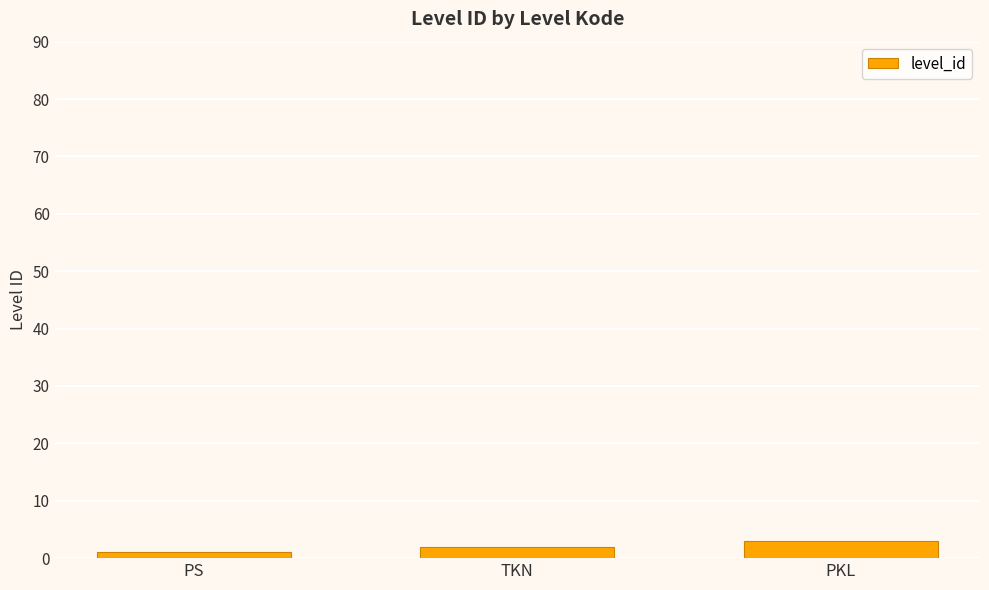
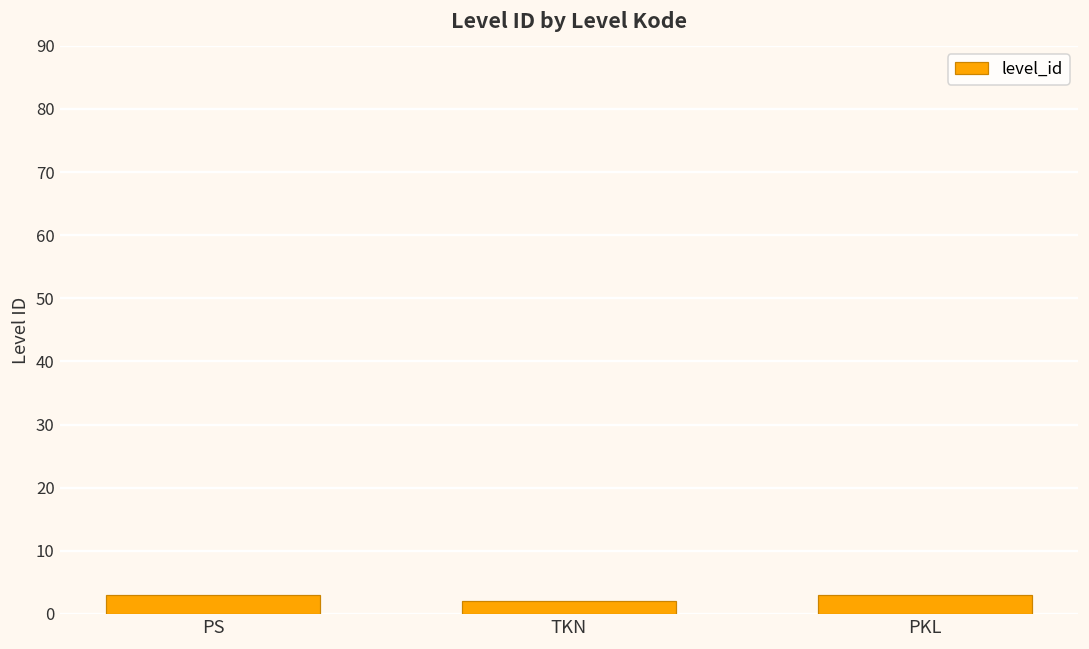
  {
-   "PS": 1,
+   "PS": 3,
    "TKN": 2,
    "PKL": 3
  }
